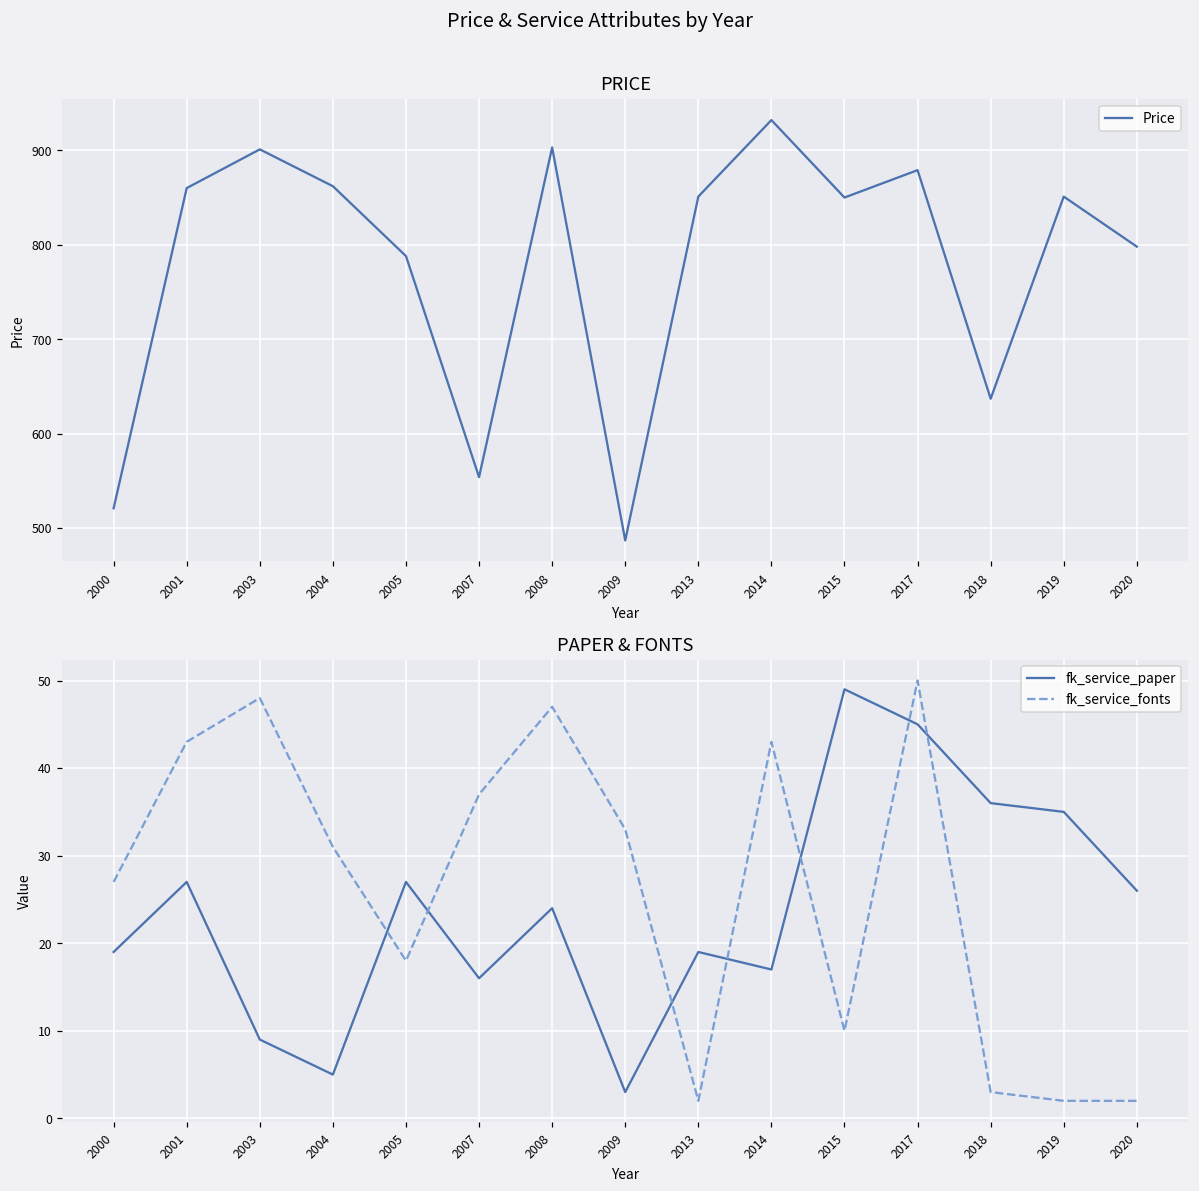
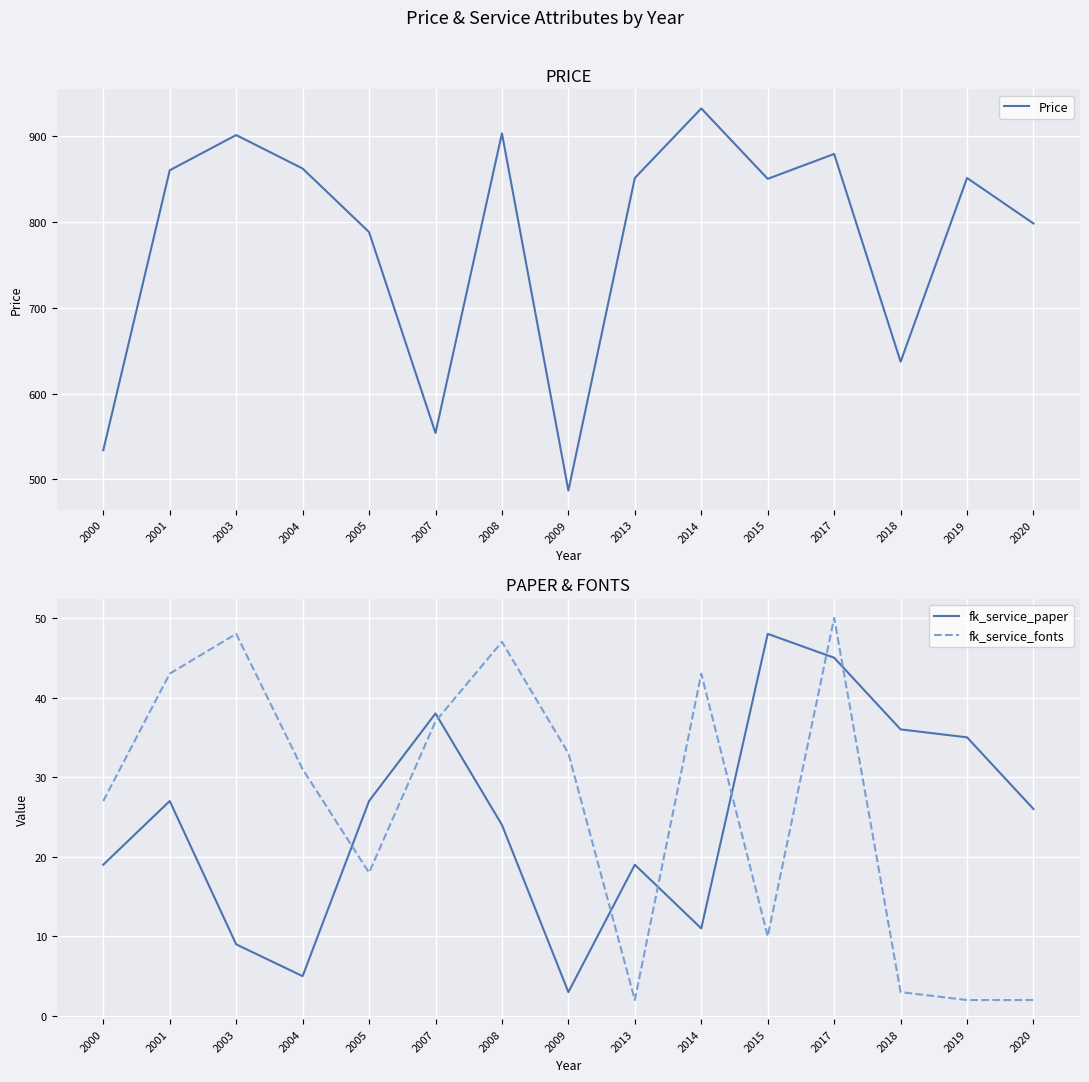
  {
    "PRICE": {
-     "2000": 520,
+     "2000": 530,
      "2001": 860,
      "2003": 900,
      "2004": 860,
      "2005": 790,
      "2007": 550,
      "2008": 900,
      "2009": 490,
      "2013": 850,
      "2014": 930,
      "2015": 850,
      "2017": 880,
      "2018": 640,
      "2019": 850,
      "2020": 800
    },
    "PAPER & FONTS": {
      "fk_service_paper": {
        "2000": 19,
        "2001": 27,
        "2003": 9,
        "2004": 5,
        "2005": 27,
-       "2007": 16,
+       "2007": 38,
        "2008": 24,
        "2009": 3,
        "2013": 19,
-       "2014": 17,
-       "2015": 49,
+       "2014": 11,
+       "2015": 48,
        "2017": 45,
        "2018": 36,
        "2019": 35,
        "2020": 26
      },
      "fk_service_fonts": {
        "2000": 27,
        "2001": 43,
        "2003": 48,
        "2004": 31,
        "2005": 18,
        "2007": 37,
        "2008": 47,
        "2009": 33,
        "2013": 2,
        "2014": 43,
        "2015": 10,
        "2017": 50,
        "2018": 3,
        "2019": 2,
        "2020": 2
      }
    }
  }
